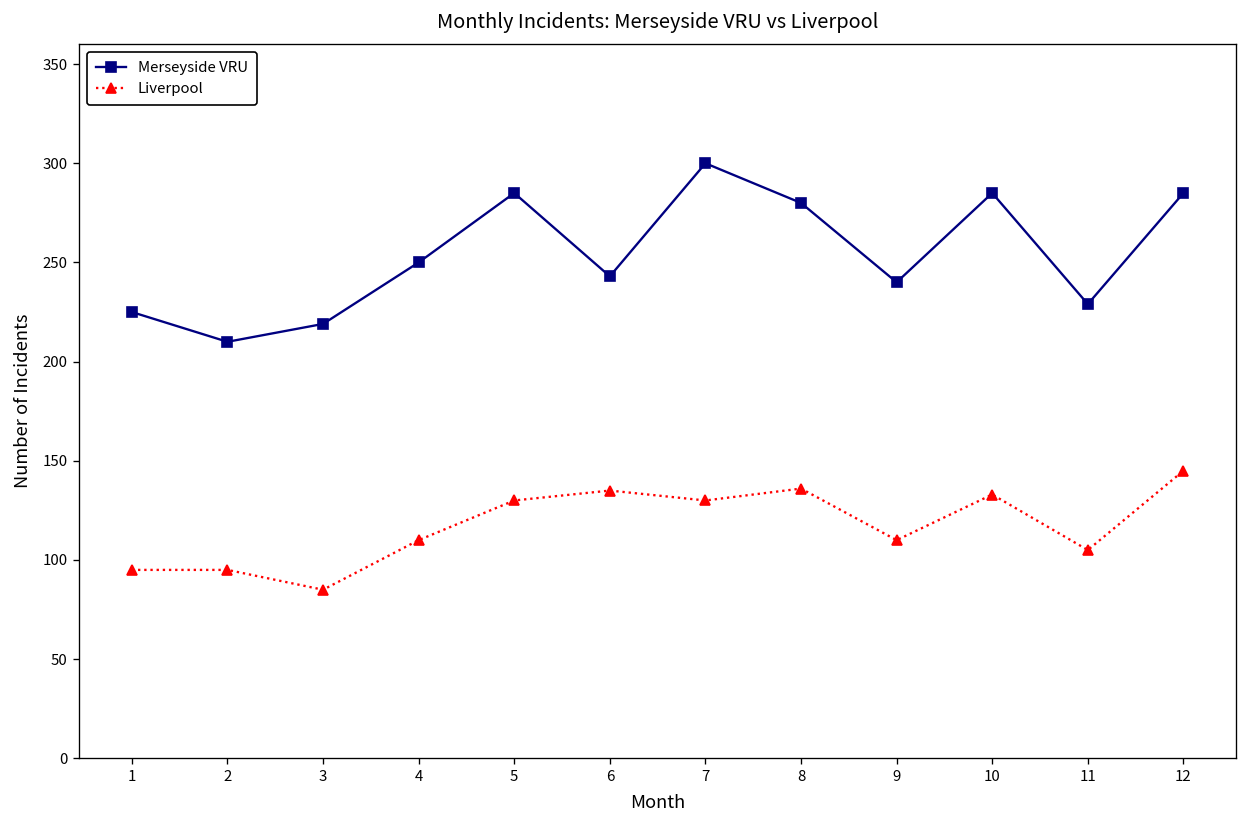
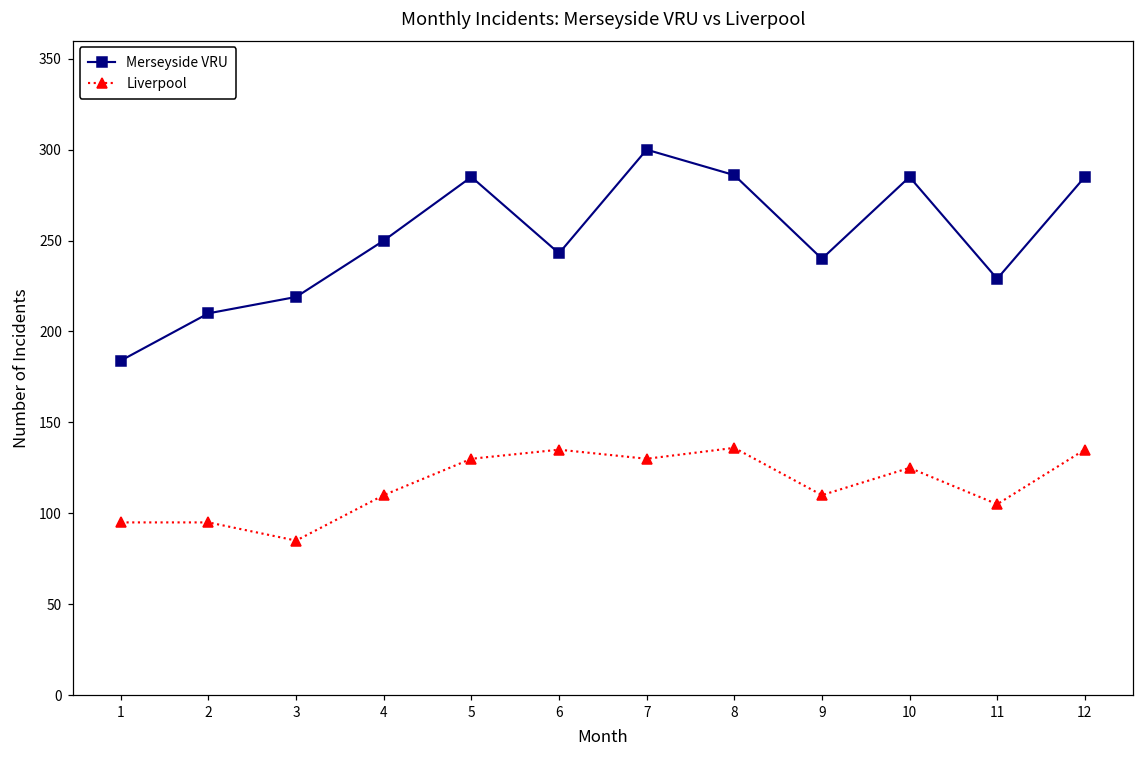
  {
    "Merseyside VRU": {
-     "1": 225,
+     "1": 184,
      "2": 210,
      "3": 219,
      "4": 250,
      "5": 285,
      "6": 243,
      "7": 300,
-     "8": 280,
+     "8": 286,
      "9": 240,
      "10": 285,
      "11": 229,
      "12": 285
    },
    "Liverpool": {
      "1": 95,
      "2": 95,
      "3": 85,
      "4": 110,
      "5": 130,
      "6": 135,
      "7": 130,
      "8": 136,
      "9": 110,
-     "10": 133,
+     "10": 125,
      "11": 105,
-     "12": 145
+     "12": 135
    }
  }
